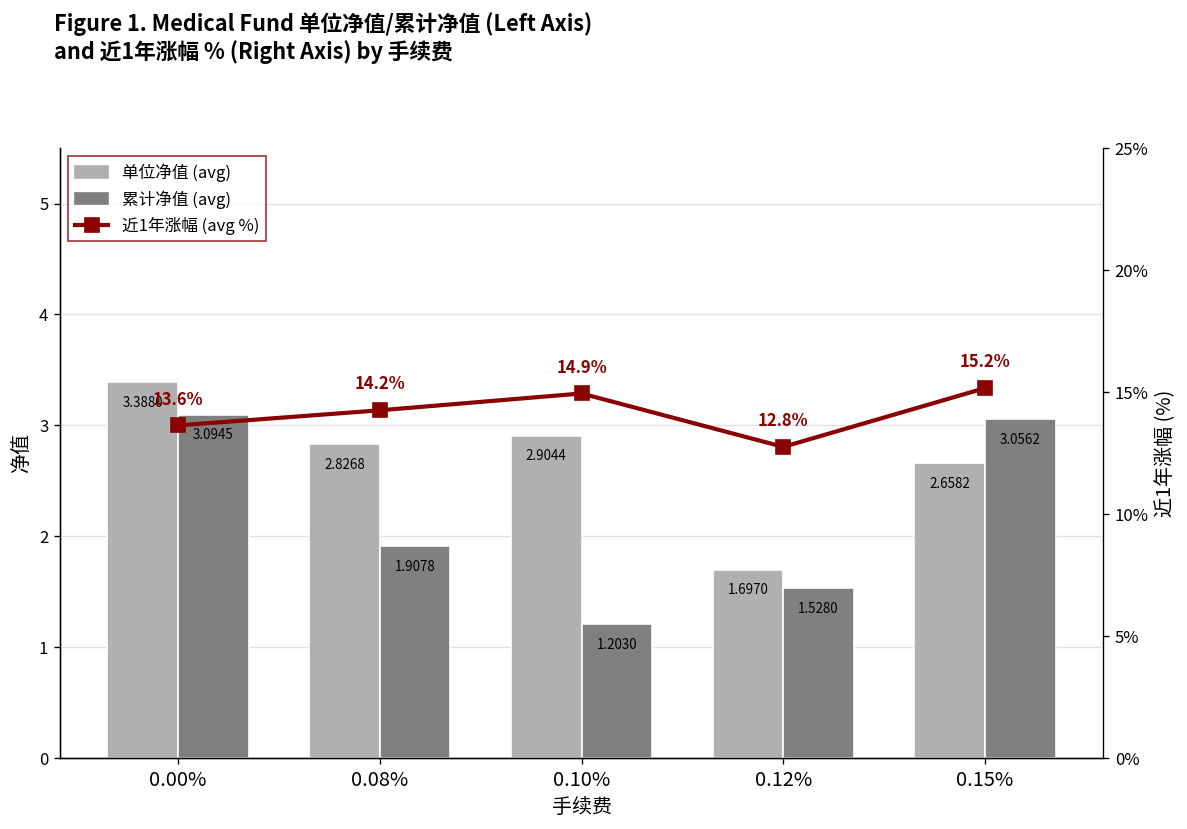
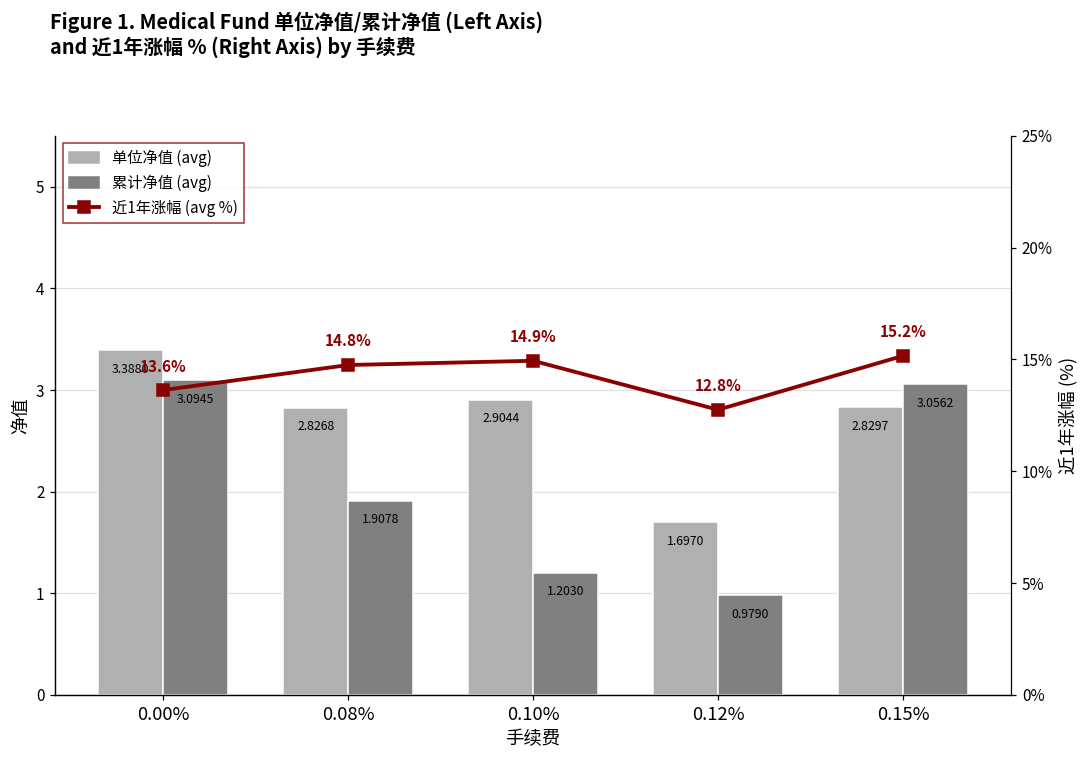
  {
    "单位净值 (avg)": {
      "0.08%": "2.8268",
      "0.10%": "2.9044",
      "0.12%": "1.6970",
-     "0.15%": "2.6582"
+     "0.15%": "2.8297"
    },
    "累计净值 (avg)": {
      "0.00%": "3.0945",
      "0.08%": "1.9078",
      "0.10%": "1.2030",
-     "0.12%": "1.5280",
+     "0.12%": "0.9790",
      "0.15%": "3.0562"
    },
    "近1年涨幅 (avg %)": {
      "0.00%": "13.6%",
-     "0.08%": "14.2%",
+     "0.08%": "14.8%",
      "0.10%": "14.9%",
      "0.12%": "12.8%",
      "0.15%": "15.2%"
    }
  }
